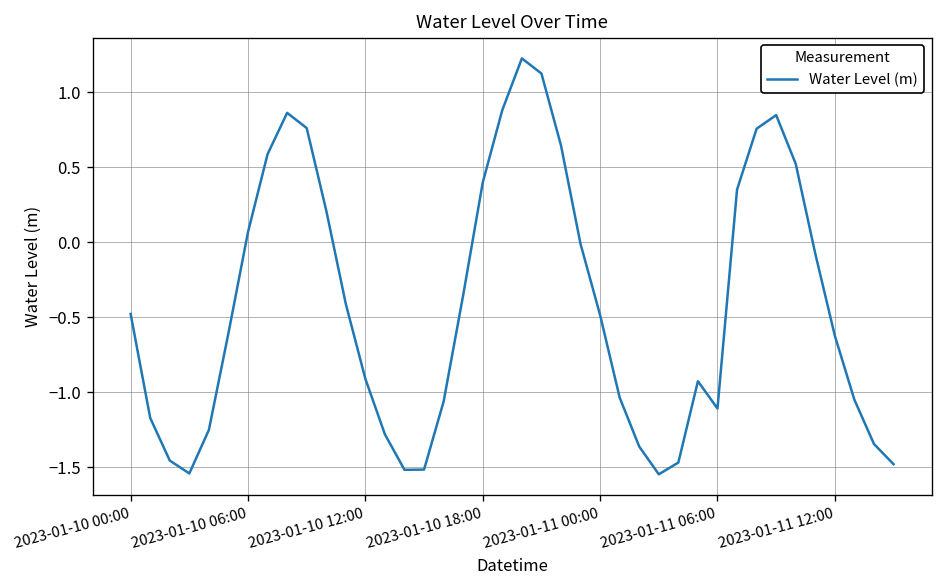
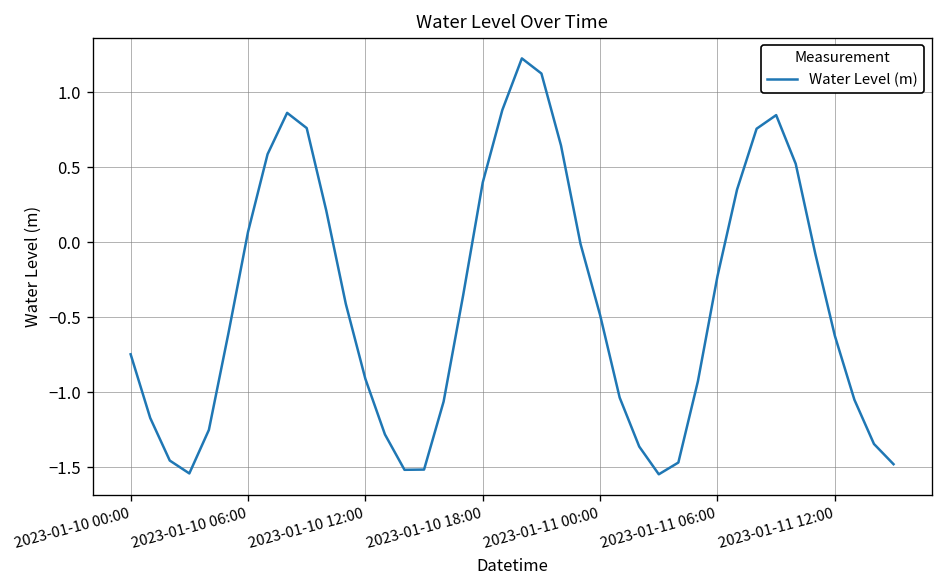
  {
-   "2023-01-10 00:00": -0.48,
+   "2023-01-10 00:00": -0.75,
    "2023-01-10 06:00": 0.07,
    "2023-01-10 12:00": -0.91,
    "2023-01-10 18:00": 0.40,
    "2023-01-11 00:00": -0.49,
-   "2023-01-11 06:00": -1.11,
+   "2023-01-11 06:00": -0.23,
    "2023-01-11 12:00": -0.62
  }
